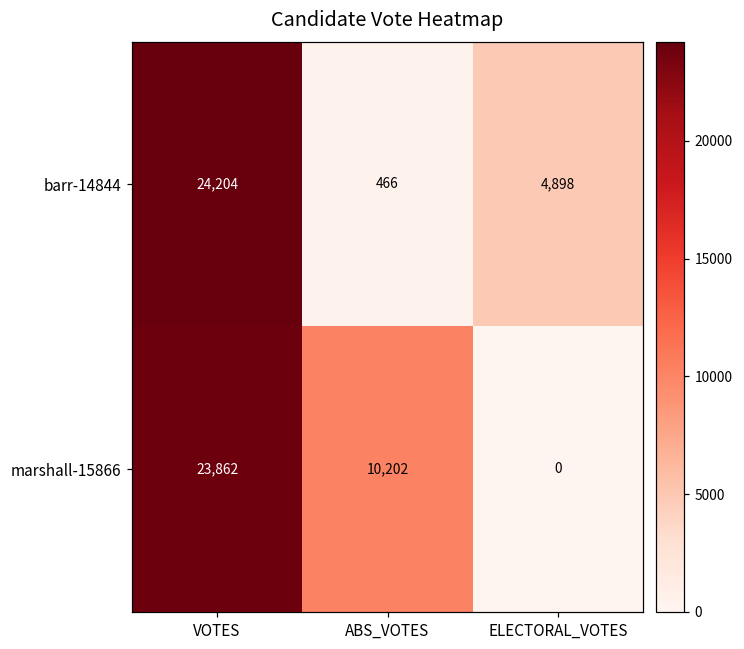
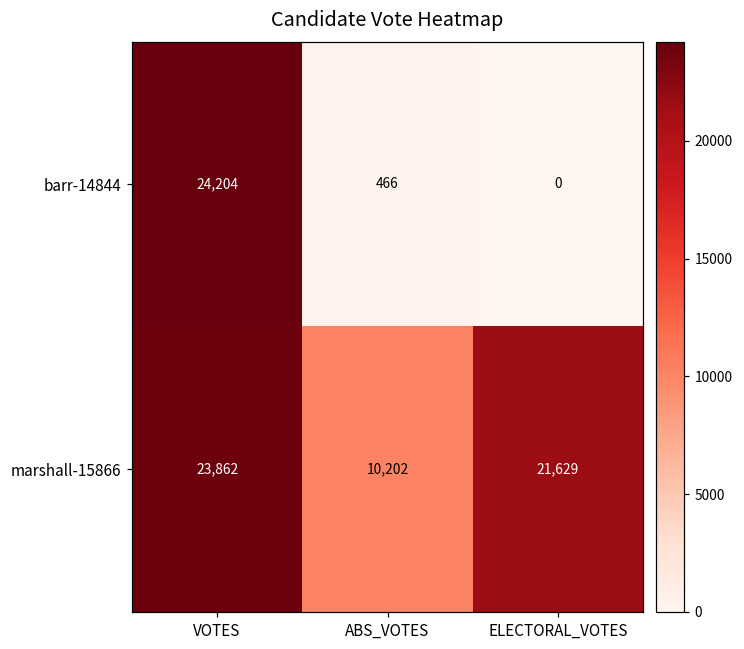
  {
    "barr-14844": {
      "VOTES": "24,204",
      "ABS_VOTES": "466",
-     "ELECTORAL_VOTES": "4,898"
+     "ELECTORAL_VOTES": "0"
    },
    "marshall-15866": {
      "VOTES": "23,862",
      "ABS_VOTES": "10,202",
-     "ELECTORAL_VOTES": "0"
+     "ELECTORAL_VOTES": "21,629"
    }
  }
